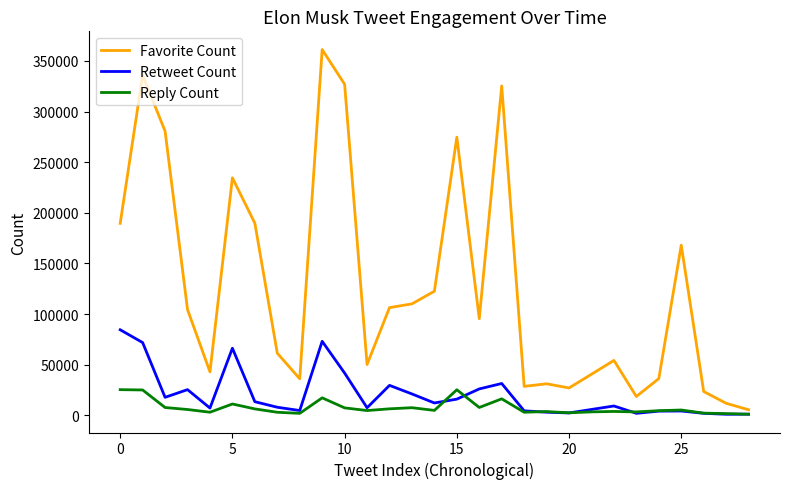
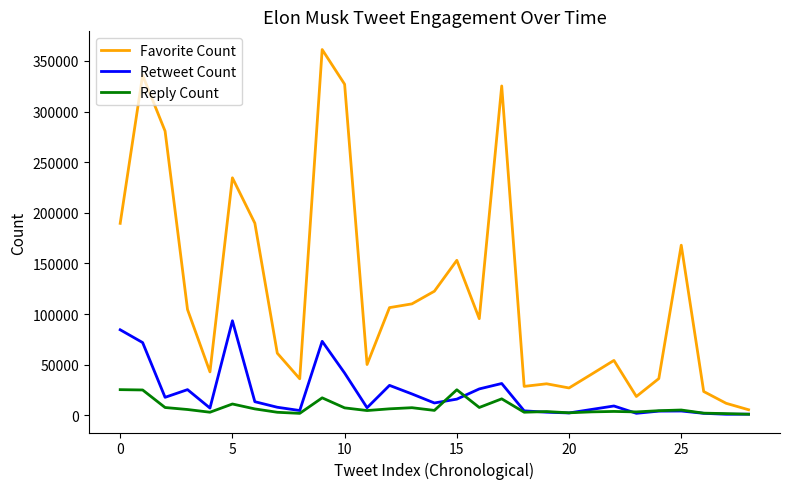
  {
    "Favorite Count": {
      "0": 190000,
      "5": 235000,
      "10": 327000,
-     "15": 275000,
+     "15": 153000,
      "20": 27000,
      "25": 168000
    },
    "Retweet Count": {
      "0": 84000,
-     "5": 66000,
+     "5": 93000,
      "10": 42000,
      "15": 16000
    },
    "Reply Count": {
      "0": 25000,
      "5": 11000,
      "10": 7000,
      "15": 25000
    }
  }
